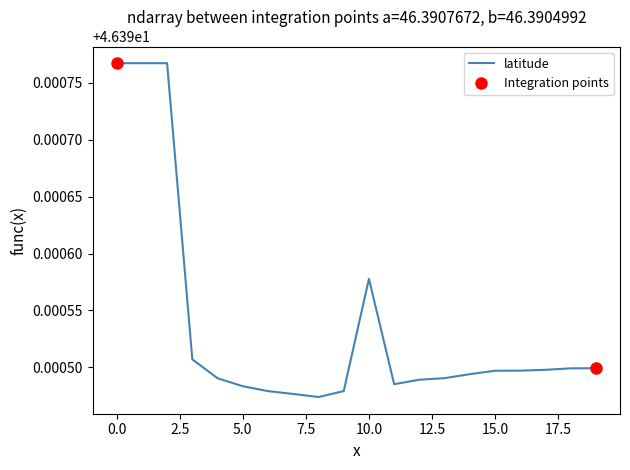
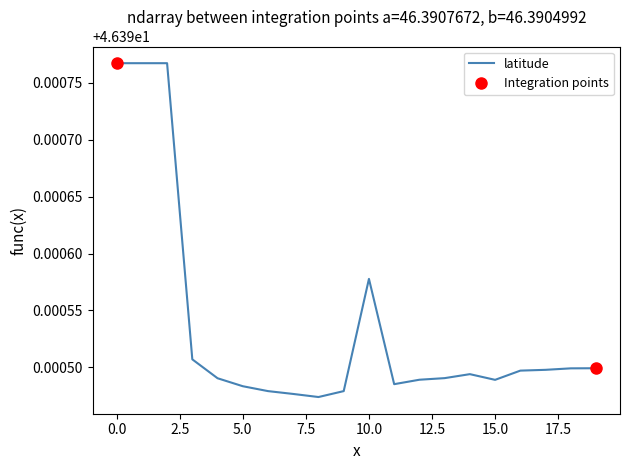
  {
    "latitude": {
      "5.0": 46.390483,
      "10.0": 46.390578,
-     "15.0": 46.390497
+     "15.0": 46.390489
    }
  }
